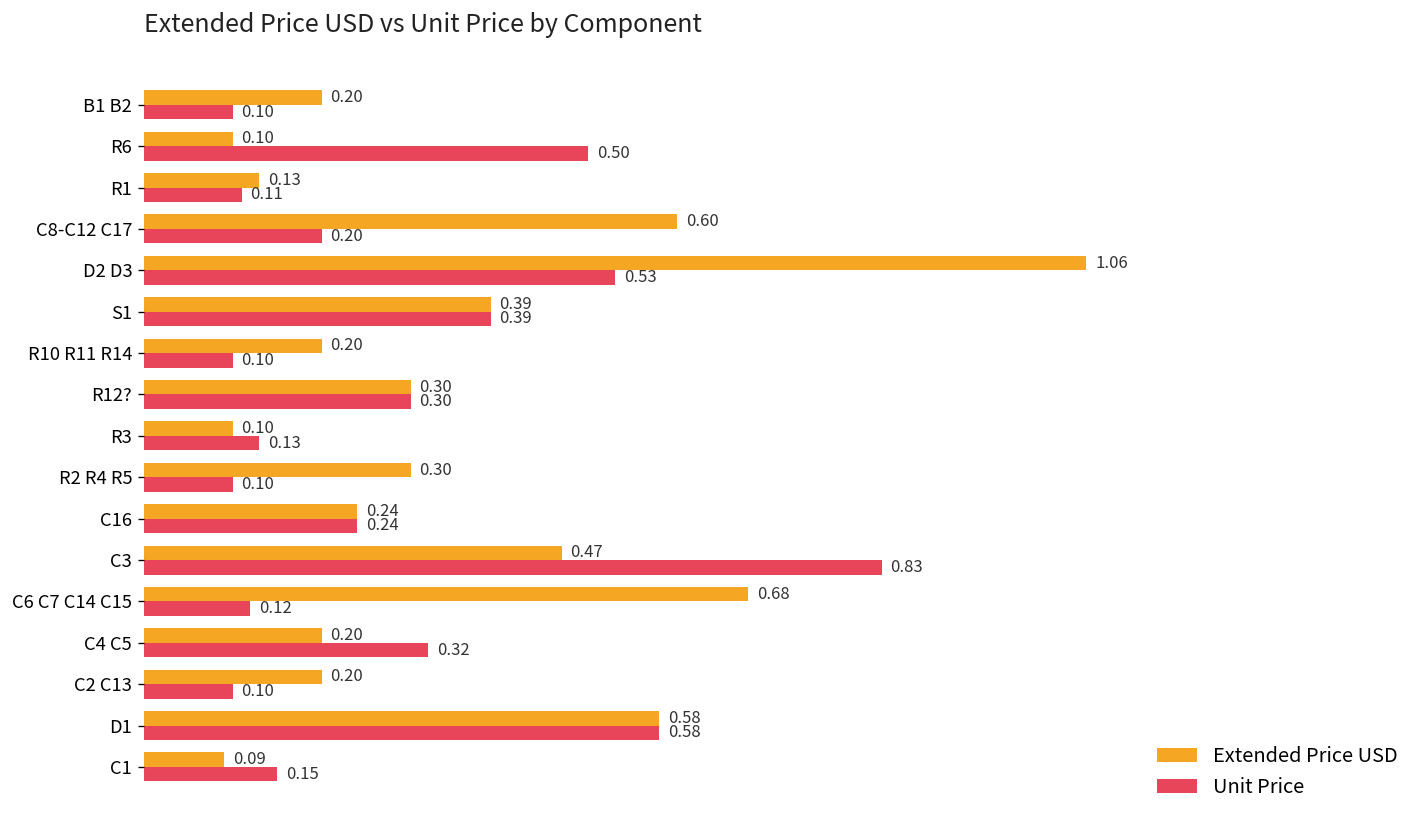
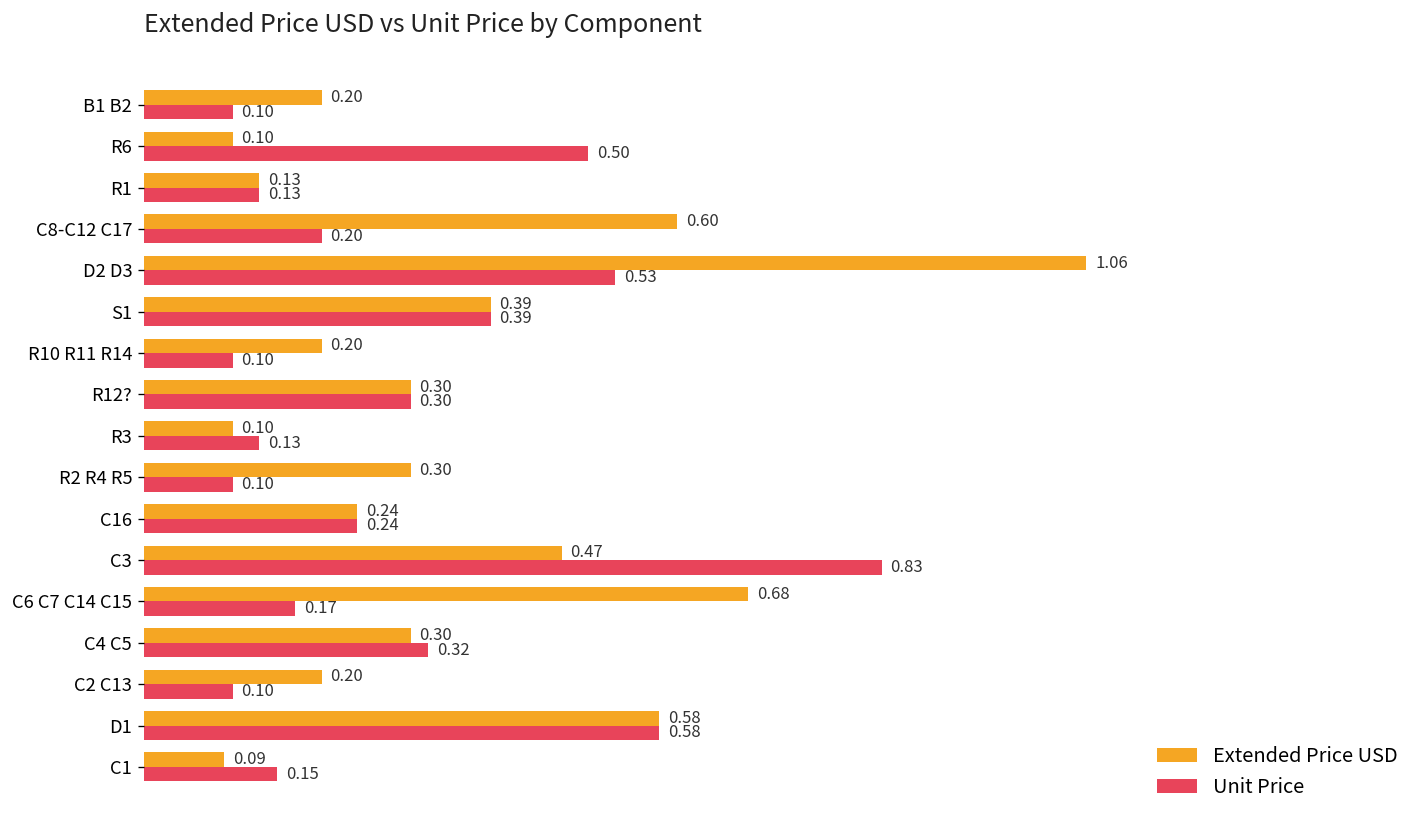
  {
    "Extended Price USD": {
      "B1 B2": 0.20,
      "R6": 0.10,
      "R1": 0.13,
      "C8-C12 C17": 0.60,
      "D2 D3": 1.06,
      "S1": 0.39,
      "R10 R11 R14": 0.20,
      "R12?": 0.30,
      "R3": 0.10,
      "R2 R4 R5": 0.30,
      "C16": 0.24,
      "C3": 0.47,
      "C6 C7 C14 C15": 0.68,
-     "C4 C5": 0.20,
+     "C4 C5": 0.30,
      "C2 C13": 0.20,
      "D1": 0.58,
      "C1": 0.09
    },
    "Unit Price": {
      "B1 B2": 0.10,
      "R6": 0.50,
-     "R1": 0.11,
+     "R1": 0.13,
      "C8-C12 C17": 0.20,
      "D2 D3": 0.53,
      "S1": 0.39,
      "R10 R11 R14": 0.10,
      "R12?": 0.30,
      "R3": 0.13,
      "R2 R4 R5": 0.10,
      "C16": 0.24,
      "C3": 0.83,
-     "C6 C7 C14 C15": 0.12,
+     "C6 C7 C14 C15": 0.17,
      "C4 C5": 0.32,
      "C2 C13": 0.10,
      "D1": 0.58,
      "C1": 0.15
    }
  }
